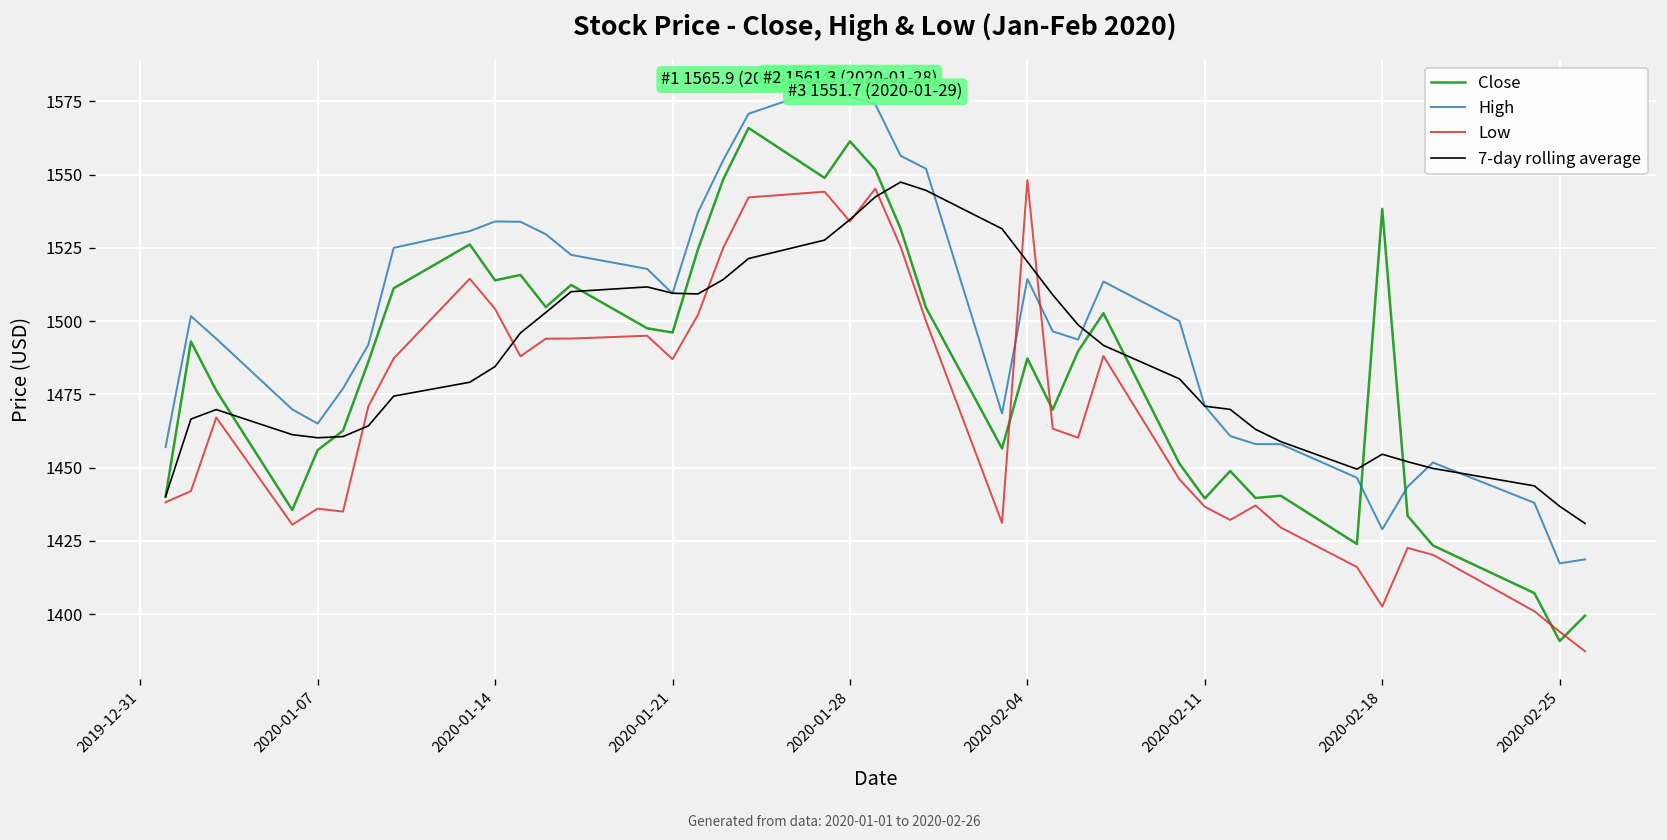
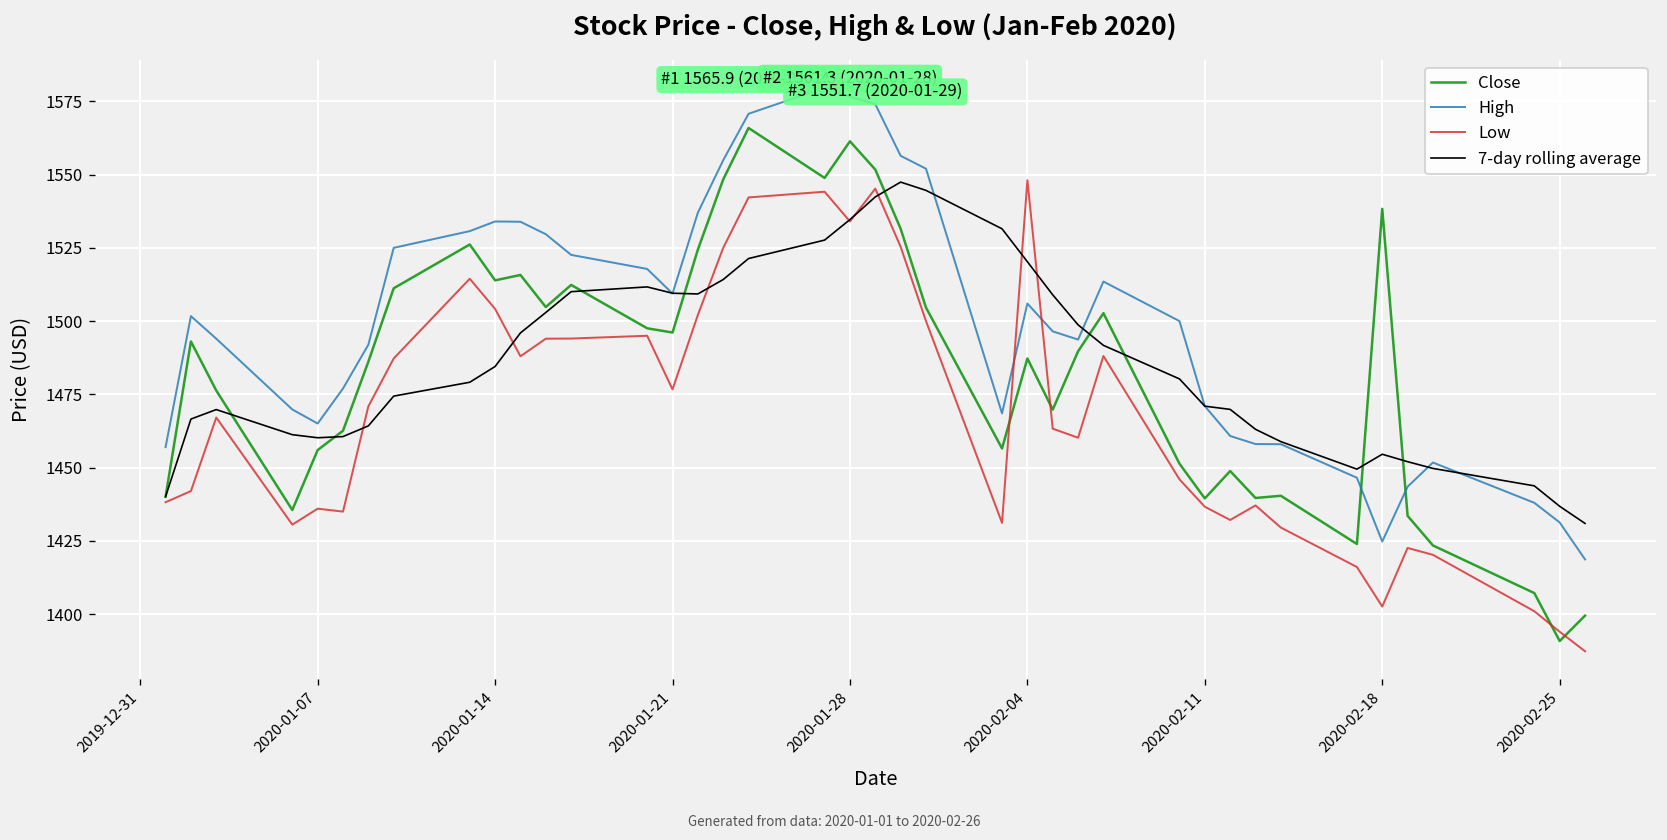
  {
    "Close": {
      "2020-01-07": 1456,
      "2020-01-14": 1514,
      "2020-01-21": 1496,
      "2020-01-28": 1561,
      "2020-02-04": 1487,
      "2020-02-11": 1440,
      "2020-02-18": 1538,
      "2020-02-25": 1391
    },
    "High": {
      "2020-01-07": 1465,
      "2020-01-14": 1534,
-     "2020-02-04": 1514,
-     "2020-02-18": 1429,
-     "2020-02-25": 1417
+     "2020-02-04": 1506,
+     "2020-02-18": 1425,
+     "2020-02-25": 1431
    },
    "Low": {
      "2020-01-07": 1436,
      "2020-01-14": 1504,
-     "2020-01-21": 1487,
+     "2020-01-21": 1477,
      "2020-02-04": 1548,
      "2020-02-11": 1437,
      "2020-02-18": 1403,
      "2020-02-25": 1394
    },
    "7-day rolling average": {
      "2020-01-07": 1460,
      "2020-01-14": 1485,
      "2020-02-04": 1520,
      "2020-02-18": 1455,
      "2020-02-25": 1437
    }
  }
